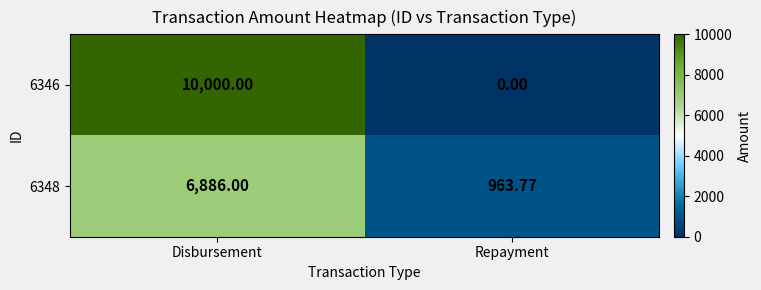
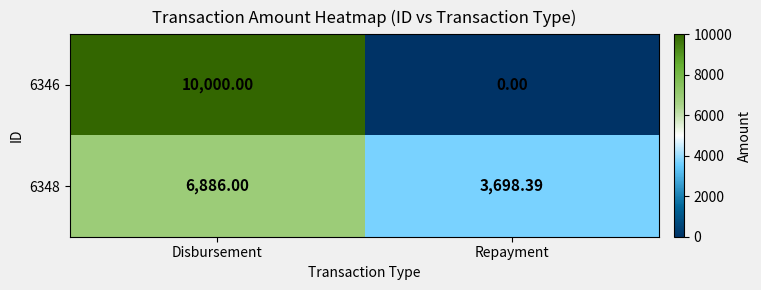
  {
    "6346": {
      "Disbursement": "10,000.00",
      "Repayment": "0.00"
    },
    "6348": {
      "Disbursement": "6,886.00",
-     "Repayment": "963.77"
+     "Repayment": "3,698.39"
    }
  }
